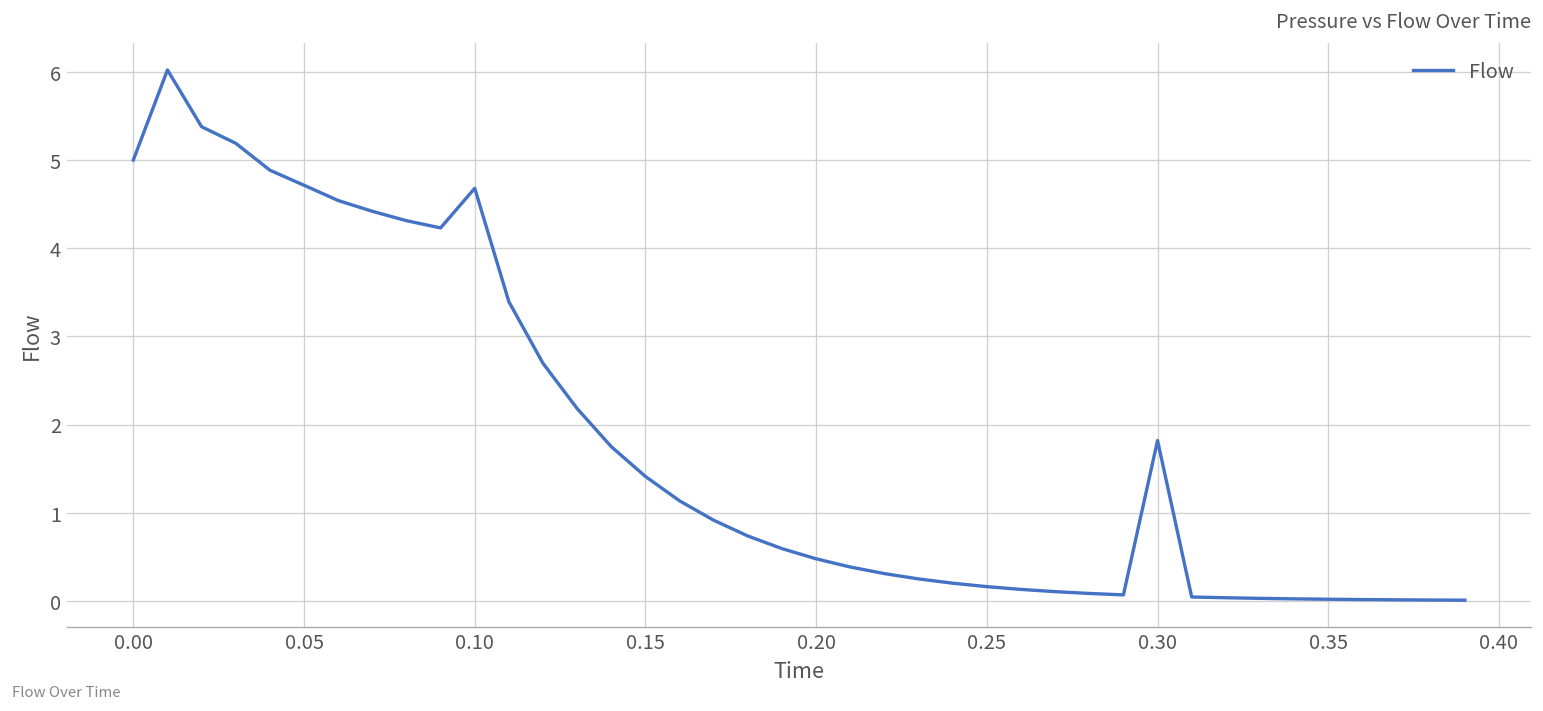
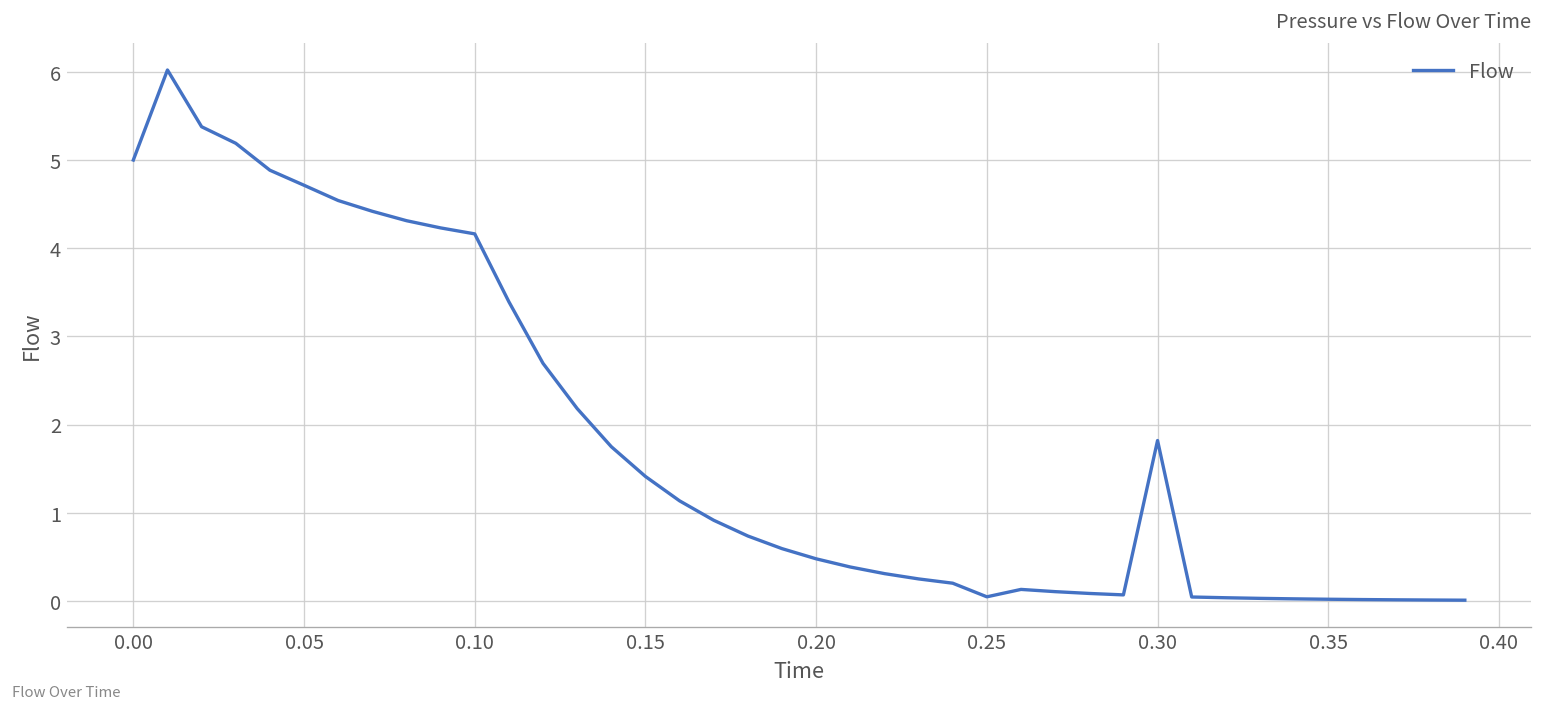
  {
    "0.00": 5.0,
    "0.05": 4.7,
-   "0.10": 4.7,
+   "0.10": 4.2,
    "0.15": 1.4,
    "0.20": 0.5,
-   "0.25": 0.2,
+   "0.25": 0.0,
    "0.30": 1.8,
    "0.35": 0.0
  }
